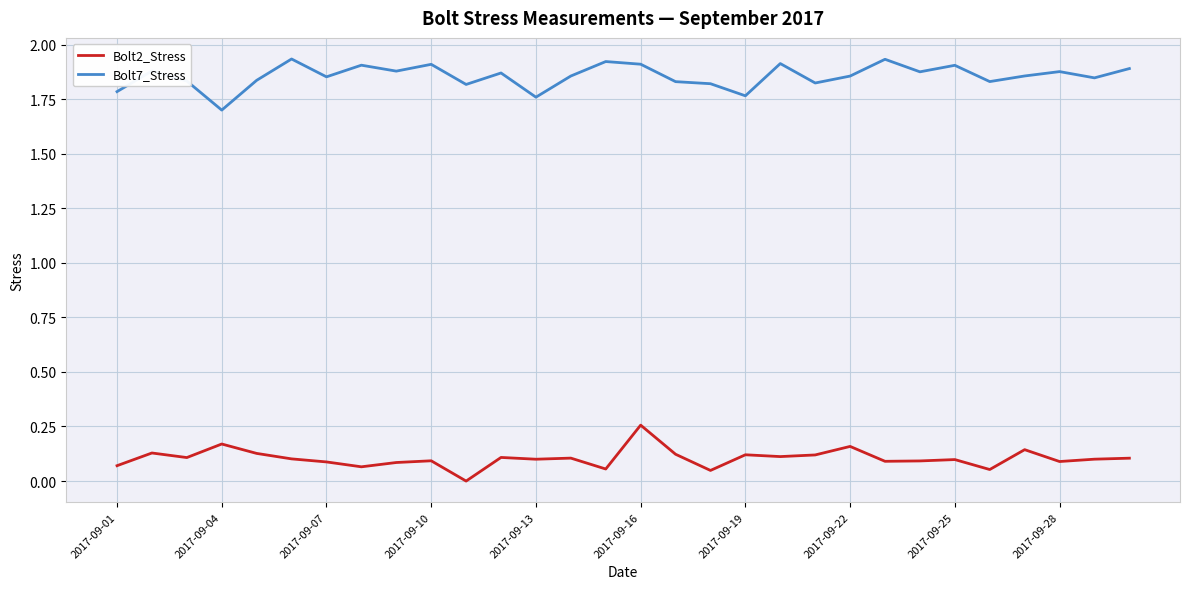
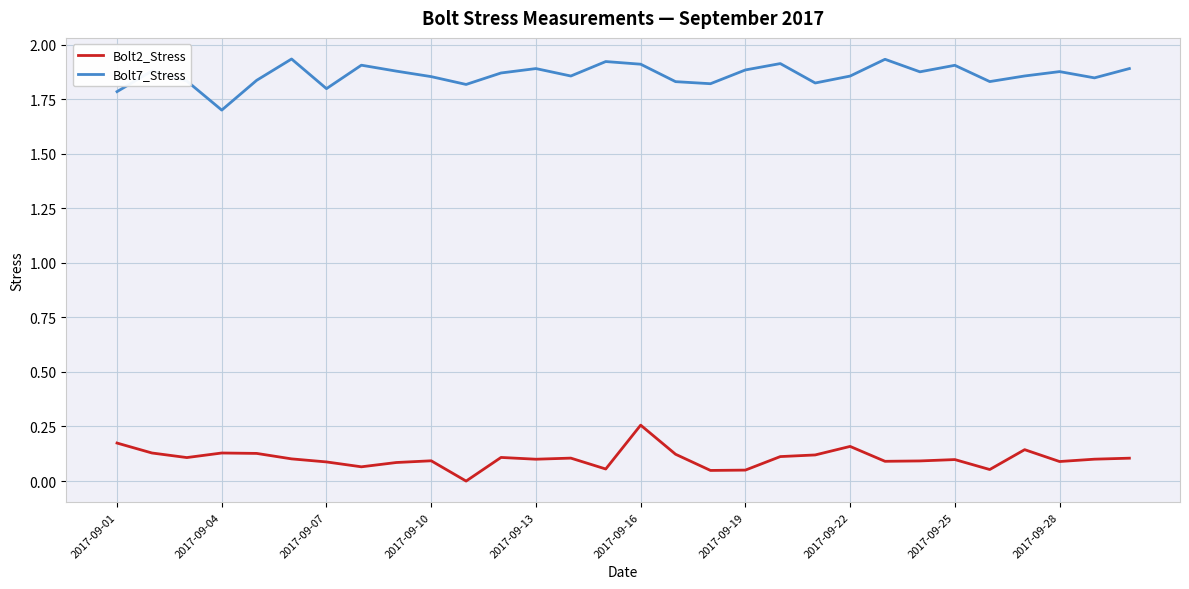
  {
    "Bolt2_Stress": {
-     "2017-09-01": 0.07,
-     "2017-09-04": 0.17,
+     "2017-09-01": 0.17,
+     "2017-09-04": 0.13,
      "2017-09-07": 0.09,
      "2017-09-10": 0.09,
      "2017-09-13": 0.10,
      "2017-09-16": 0.26,
-     "2017-09-19": 0.12,
+     "2017-09-19": 0.05,
      "2017-09-22": 0.16,
      "2017-09-25": 0.10,
      "2017-09-28": 0.09
    },
    "Bolt7_Stress": {
      "2017-09-01": 1.78,
      "2017-09-04": 1.70,
-     "2017-09-07": 1.85,
-     "2017-09-10": 1.91,
-     "2017-09-13": 1.76,
+     "2017-09-07": 1.80,
+     "2017-09-10": 1.85,
+     "2017-09-13": 1.89,
      "2017-09-16": 1.91,
-     "2017-09-19": 1.77,
+     "2017-09-19": 1.88,
      "2017-09-22": 1.86,
      "2017-09-25": 1.90,
      "2017-09-28": 1.88
    }
  }
